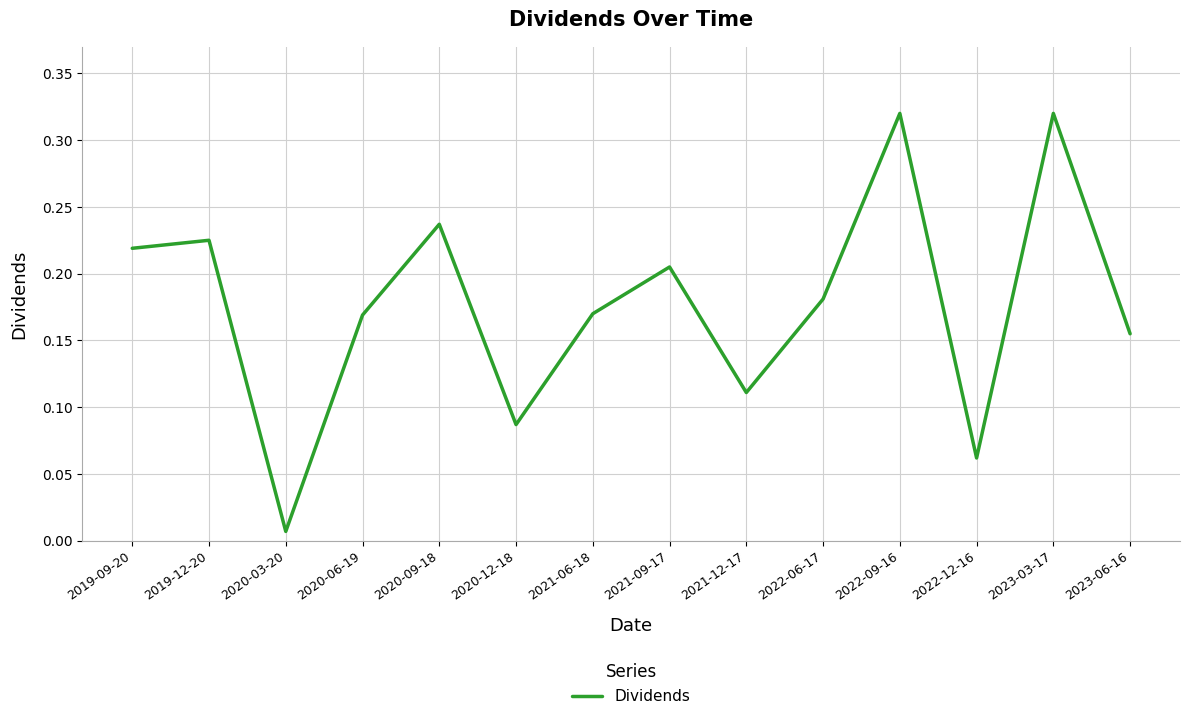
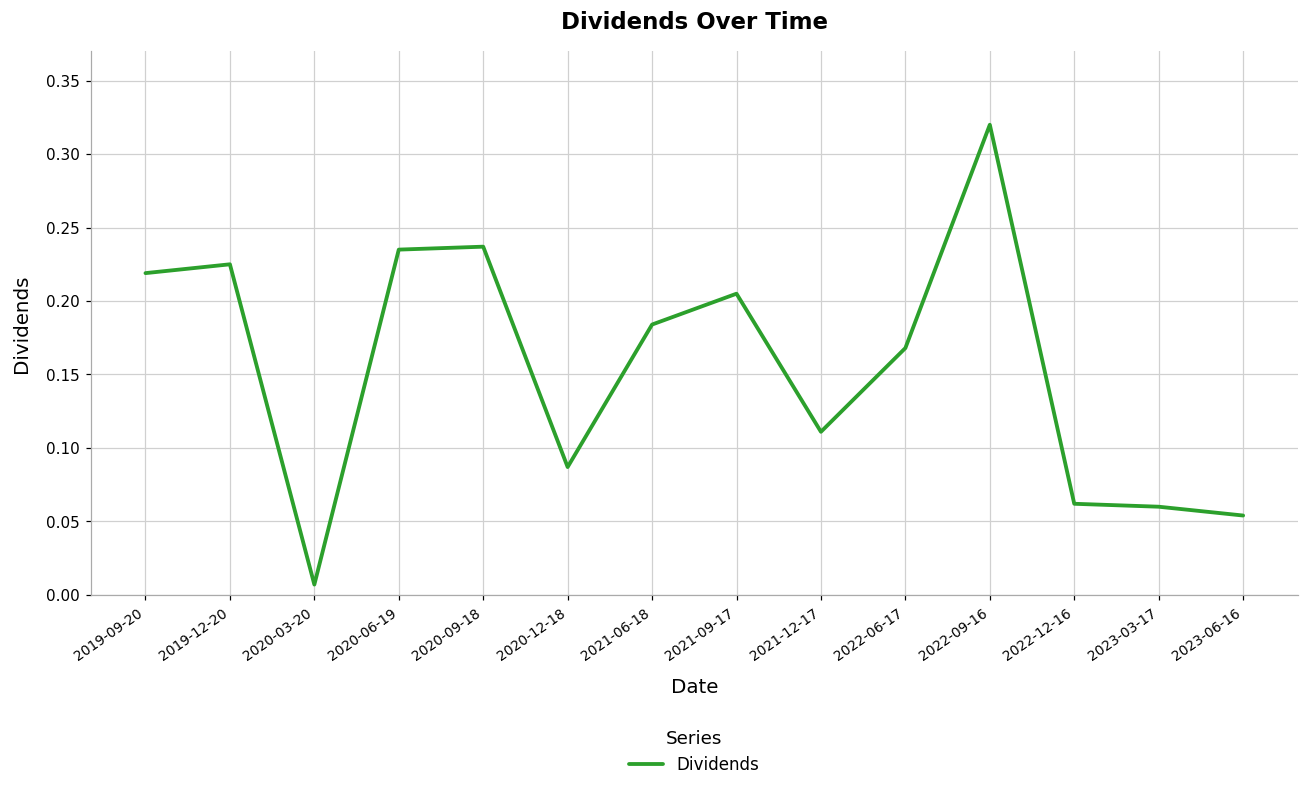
  {
    "2019-09-20": 0.219,
    "2019-12-20": 0.225,
    "2020-03-20": 0.007,
-   "2020-06-19": 0.169,
+   "2020-06-19": 0.235,
    "2020-09-18": 0.237,
    "2020-12-18": 0.087,
-   "2021-06-18": 0.170,
+   "2021-06-18": 0.184,
    "2021-09-17": 0.205,
    "2021-12-17": 0.111,
-   "2022-06-17": 0.181,
+   "2022-06-17": 0.168,
    "2022-09-16": 0.320,
    "2022-12-16": 0.062,
-   "2023-03-17": 0.32,
-   "2023-06-16": 0.155
+   "2023-03-17": 0.06,
+   "2023-06-16": 0.054
  }
